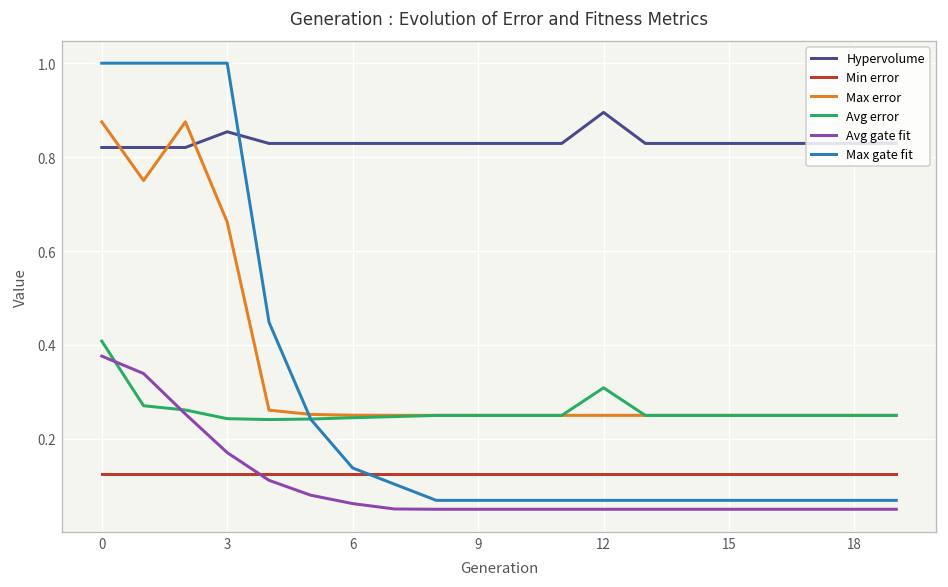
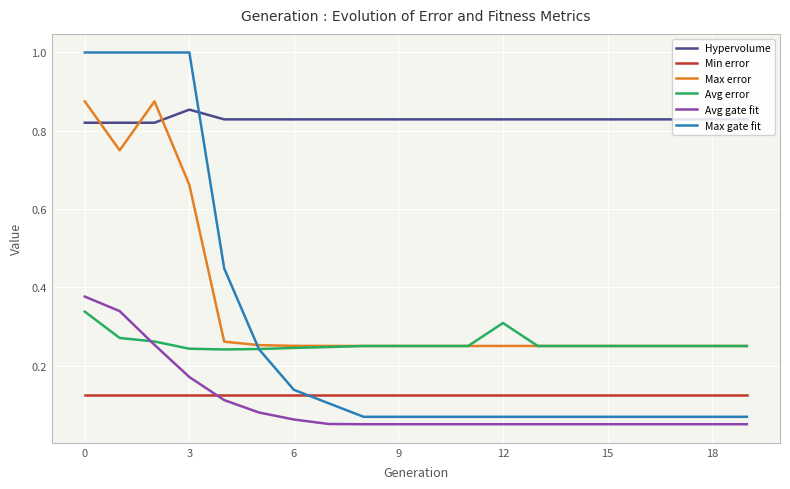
  {
    "Hypervolume": {
      "0": 0.82,
      "3": 0.85,
      "6": 0.83,
      "9": 0.83,
-     "12": 0.90,
+     "12": 0.83,
      "15": 0.83
    },
    "Min error": {
      "0": 0.13,
      "3": 0.13,
      "6": 0.13,
      "9": 0.13,
      "12": 0.13,
      "15": 0.13,
      "18": 0.13
    },
    "Max error": {
      "0": 0.88,
      "3": 0.66,
      "12": 0.25
    },
    "Avg error": {
-     "0": 0.41,
+     "0": 0.34,
      "3": 0.24,
      "12": 0.31
    },
    "Avg gate fit": {
      "0": 0.38,
      "3": 0.17,
      "6": 0.06,
      "9": 0.05,
      "12": 0.05,
      "15": 0.05,
      "18": 0.05
    },
    "Max gate fit": {
      "0": 1.00,
      "3": 1.00,
      "6": 0.14,
      "9": 0.07,
      "12": 0.07,
      "15": 0.07,
      "18": 0.07
    }
  }
